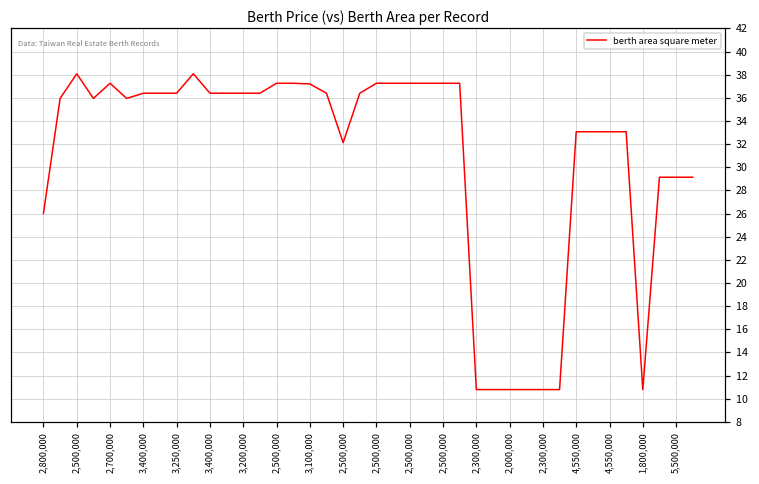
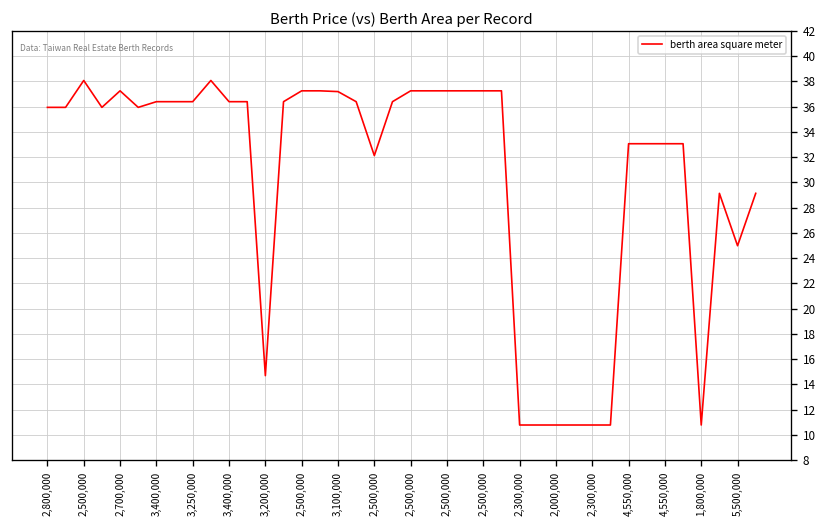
  {
-   "2,800,000": 26.0,
+   "2,800,000": 36.0,
    "2,700,000": 37.3,
    "3,250,000": 36.4,
-   "3,200,000": 36.4,
+   "3,200,000": 14.7,
    "3,100,000": 37.2,
    "2,000,000": 10.8,
    "1,800,000": 10.8,
-   "5,500,000": 29.1
+   "5,500,000": 25.0
  }
